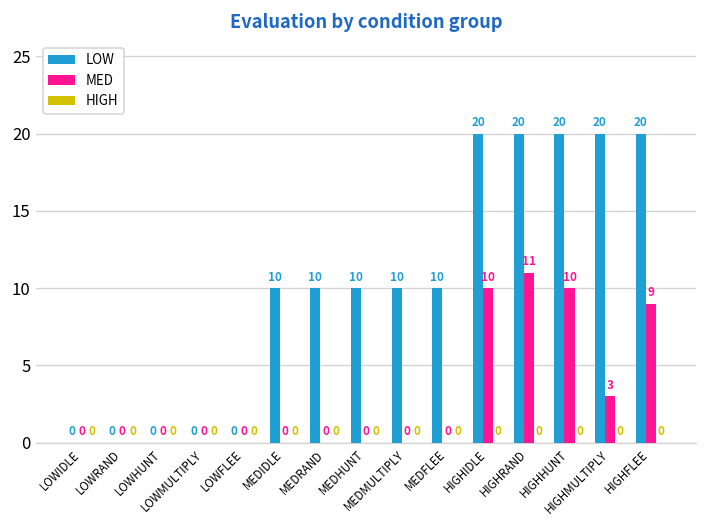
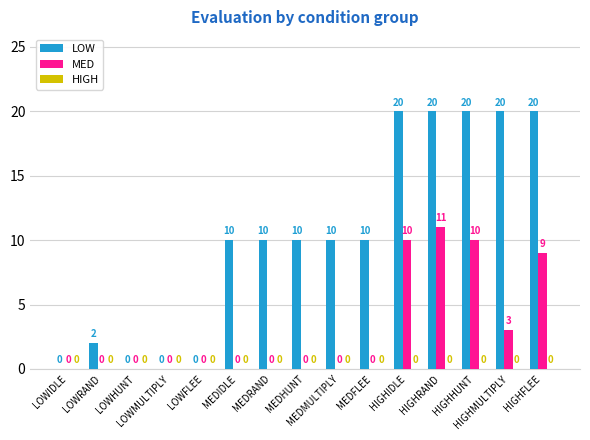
  {
    "LOW": {
      "LOWIDLE": 0,
-     "LOWRAND": 0,
+     "LOWRAND": 2,
      "LOWHUNT": 0,
      "LOWMULTIPLY": 0,
      "LOWFLEE": 0,
      "MEDIDLE": 10,
      "MEDRAND": 10,
      "MEDHUNT": 10,
      "MEDMULTIPLY": 10,
      "MEDFLEE": 10,
      "HIGHIDLE": 20,
      "HIGHRAND": 20,
      "HIGHHUNT": 20,
      "HIGHMULTIPLY": 20,
      "HIGHFLEE": 20
    },
    "MED": {
      "LOWIDLE": 0,
      "LOWRAND": 0,
      "LOWHUNT": 0,
      "LOWMULTIPLY": 0,
      "LOWFLEE": 0,
      "MEDIDLE": 0,
      "MEDRAND": 0,
      "MEDHUNT": 0,
      "MEDMULTIPLY": 0,
      "MEDFLEE": 0,
      "HIGHIDLE": 10,
      "HIGHRAND": 11,
      "HIGHHUNT": 10,
      "HIGHMULTIPLY": 3,
      "HIGHFLEE": 9
    },
    "HIGH": {
      "LOWIDLE": 0,
      "LOWRAND": 0,
      "LOWHUNT": 0,
      "LOWMULTIPLY": 0,
      "LOWFLEE": 0,
      "MEDIDLE": 0,
      "MEDRAND": 0,
      "MEDHUNT": 0,
      "MEDMULTIPLY": 0,
      "MEDFLEE": 0,
      "HIGHIDLE": 0,
      "HIGHRAND": 0,
      "HIGHHUNT": 0,
      "HIGHMULTIPLY": 0,
      "HIGHFLEE": 0
    }
  }
